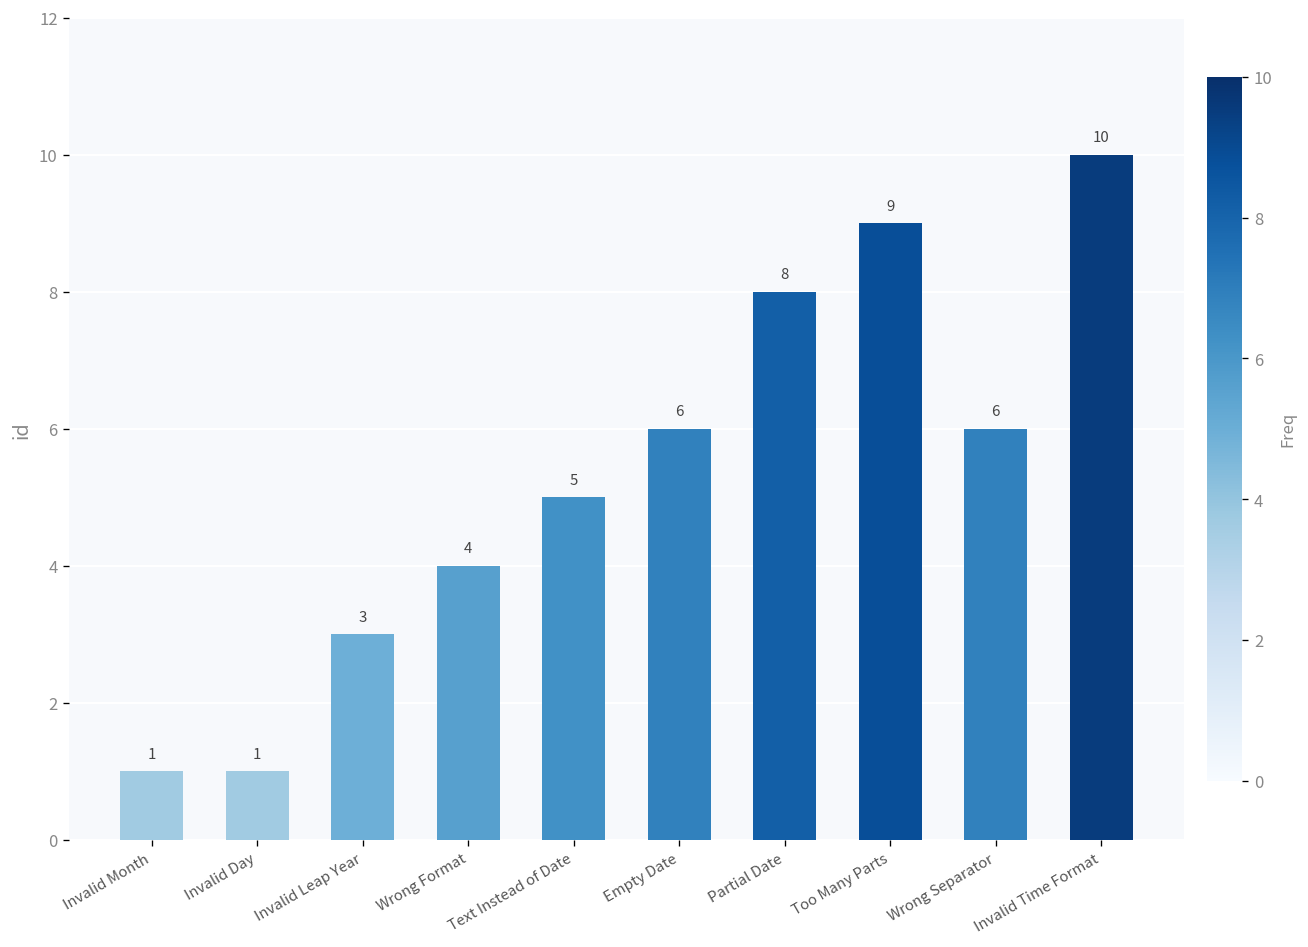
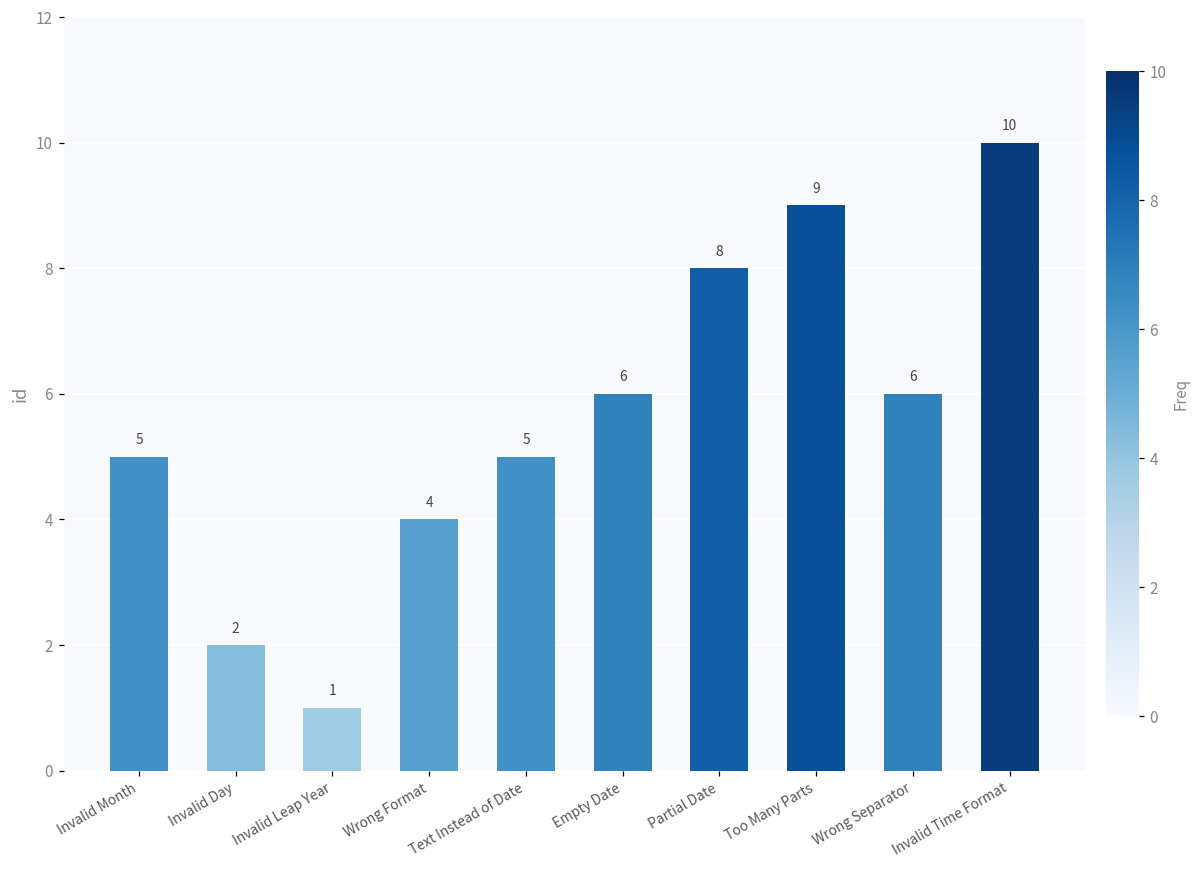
  {
-   "Invalid Month": 1,
-   "Invalid Day": 1,
-   "Invalid Leap Year": 3,
+   "Invalid Month": 5,
+   "Invalid Day": 2,
+   "Invalid Leap Year": 1,
    "Wrong Format": 4,
    "Text Instead of Date": 5,
    "Empty Date": 6,
    "Partial Date": 8,
    "Too Many Parts": 9,
    "Wrong Separator": 6,
    "Invalid Time Format": 10
  }
